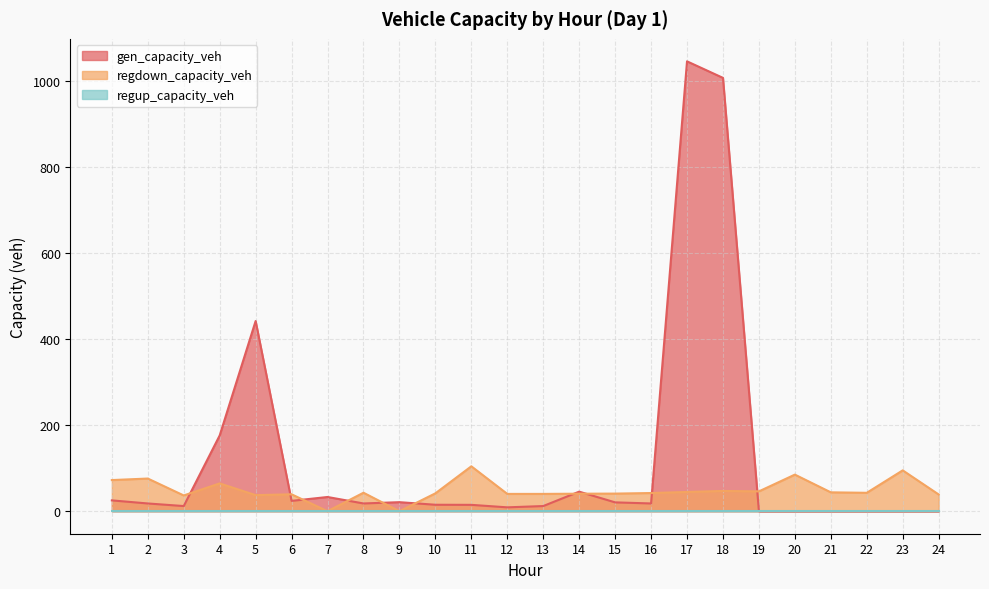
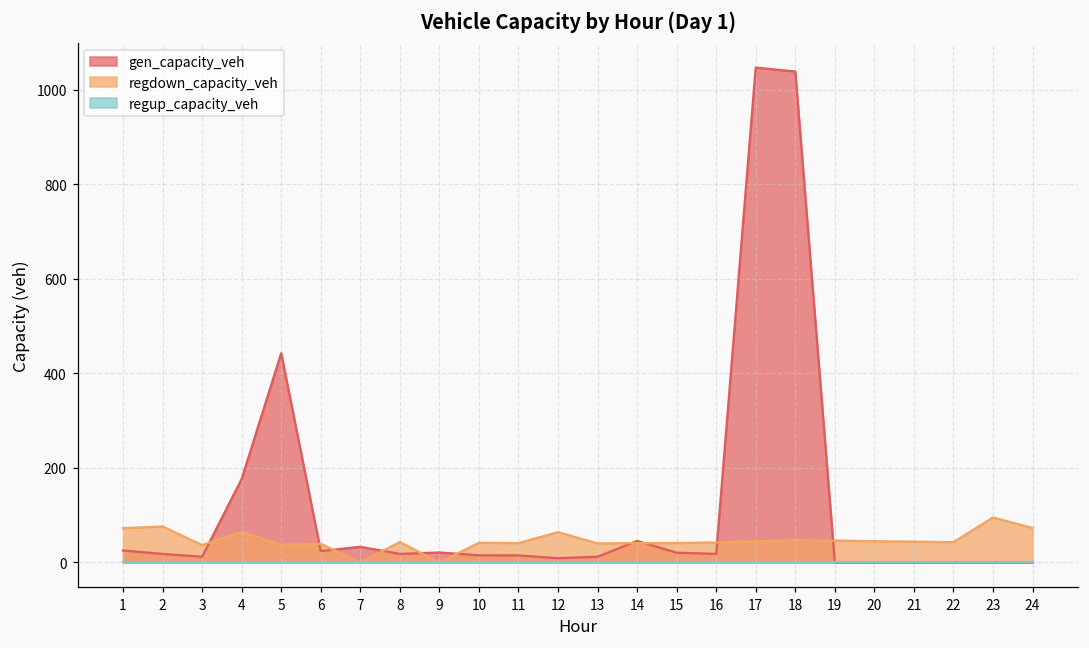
  {
    "gen_capacity_veh": {
      "1": 30,
      "2": 20,
      "3": 10,
      "4": 180,
      "5": 440,
      "6": 20,
      "7": 30,
      "8": 20,
      "9": 20,
      "10": 20,
      "11": 10,
      "12": 10,
      "13": 10,
      "15": 20,
      "16": 20,
      "17": 1050,
-     "18": 1010
+     "18": 1040
    },
    "regdown_capacity_veh": {
      "1": 70,
      "2": 80,
      "3": 40,
      "4": 60,
      "5": 40,
      "6": 40,
      "8": 40,
      "10": 40,
-     "11": 100,
-     "12": 40,
+     "11": 40,
+     "12": 60,
      "13": 40,
      "15": 40,
      "16": 40,
      "17": 40,
      "18": 50,
      "19": 50,
-     "20": 90,
+     "20": 40,
      "21": 40,
      "22": 40,
      "23": 100,
-     "24": 40
+     "24": 70
    },
    "regup_capacity_veh": {
      "1": 0,
      "2": 0,
      "3": 0,
      "4": 0,
      "5": 0,
      "6": 0,
      "8": 0,
      "10": 0,
      "11": 0,
      "12": 0,
      "13": 0,
      "14": 0,
      "15": 0,
      "16": 0,
      "17": 0,
      "18": 0
    }
  }
